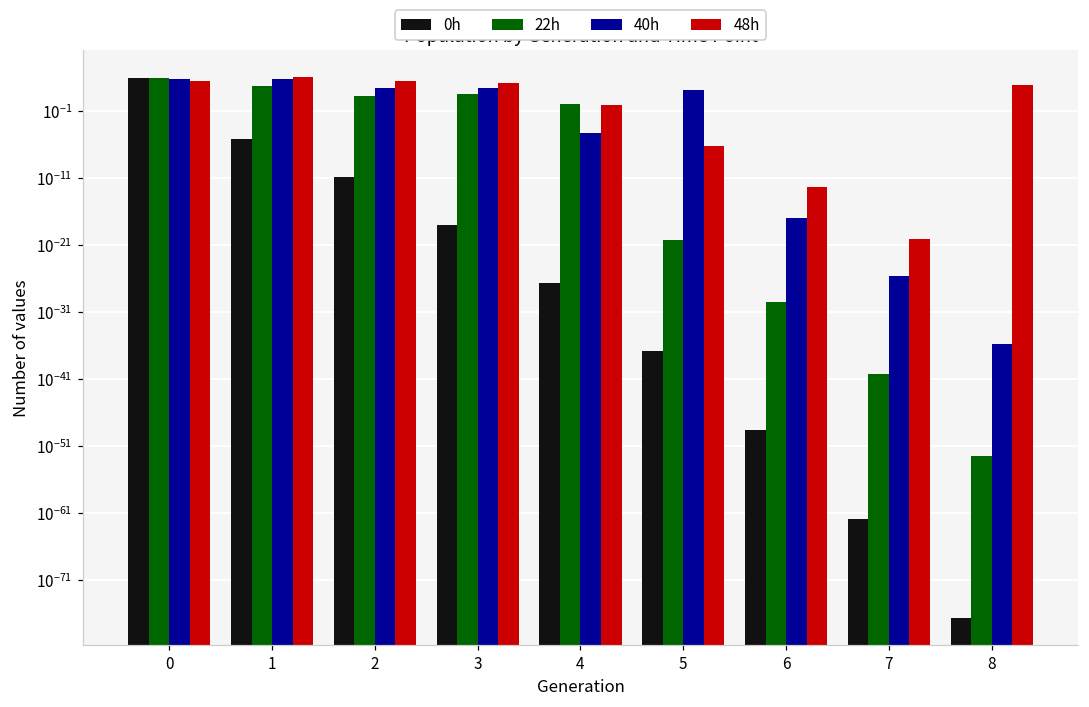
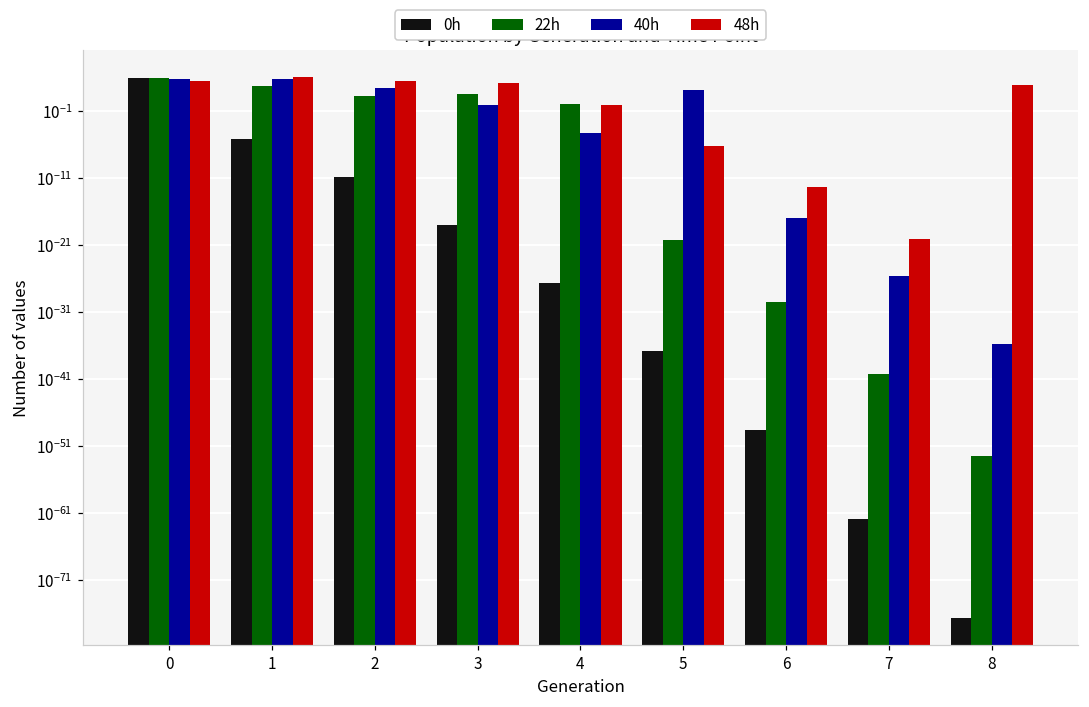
  {
    "0h": {
      "0": 10000,
      "1": 0.00001,
      "2": 0.00000000001,
      "3": 0.000000000000,
      "4": 0.000000000000,
      "5": 0.000000000000,
      "6": 0.000000000000,
      "7": 0.000000000000,
      "8": 0.000000000000
    },
    "22h": {
      "0": 10000,
      "1": 1000,
      "2": 20,
      "3": 0,
      "4": 1,
      "5": 0.000000000000,
      "6": 0.000000000000,
      "7": 0.000000000000,
      "8": 0.000000000000
    },
    "40h": {
      "0": 10000,
      "1": 0,
      "2": 0,
-     "3": 200,
+     "3": 1,
      "4": 0.0001,
      "5": 100,
      "6": 0.000000000000,
      "7": 0.000000000000,
      "8": 0.000000000000
    },
    "48h": {
      "0": 3000,
      "1": 10000,
      "2": 0,
      "3": 1000,
      "4": 1,
      "5": 0.000001,
      "6": 0.000000000000,
      "7": 0.000000000000,
      "8": 1000
    }
  }
